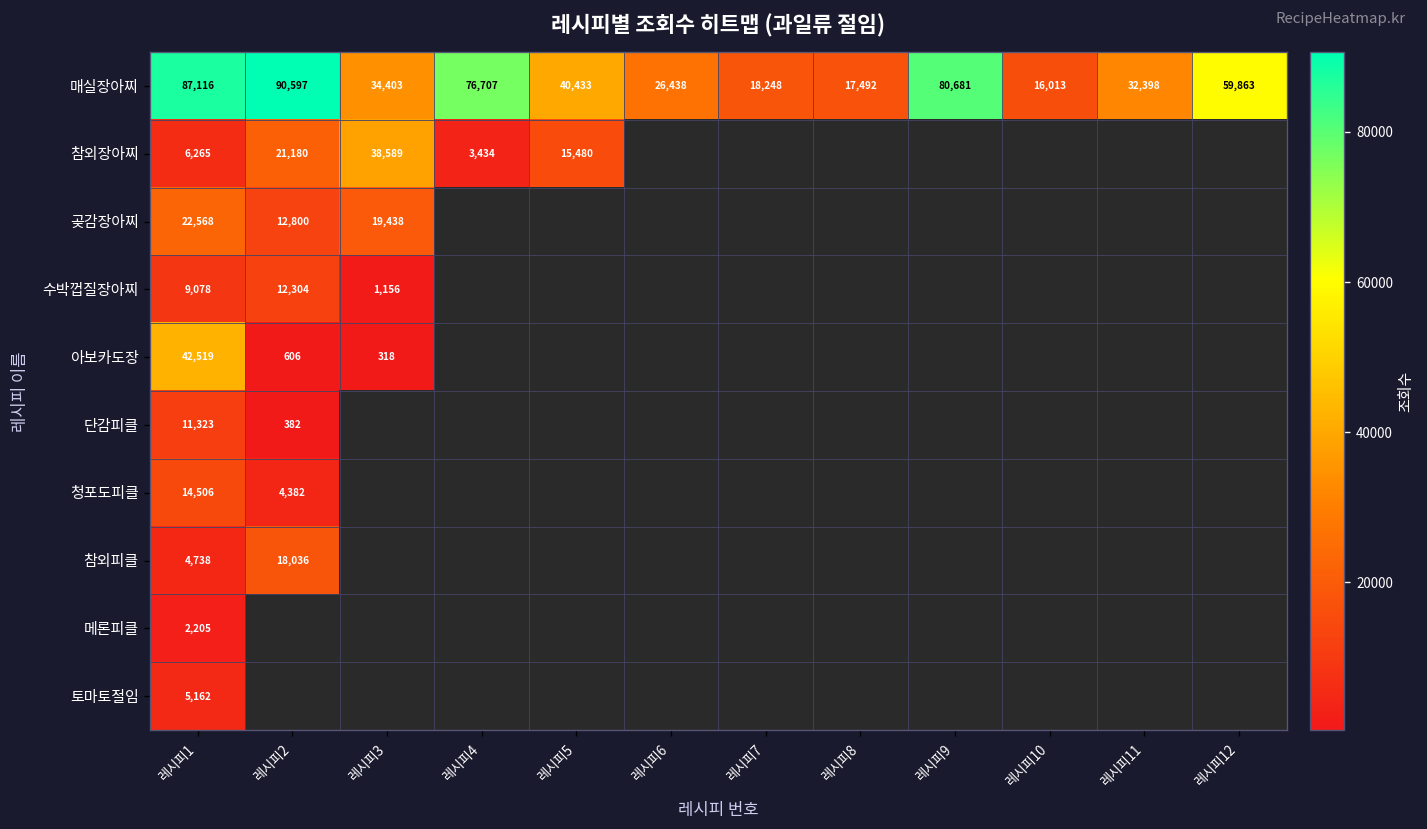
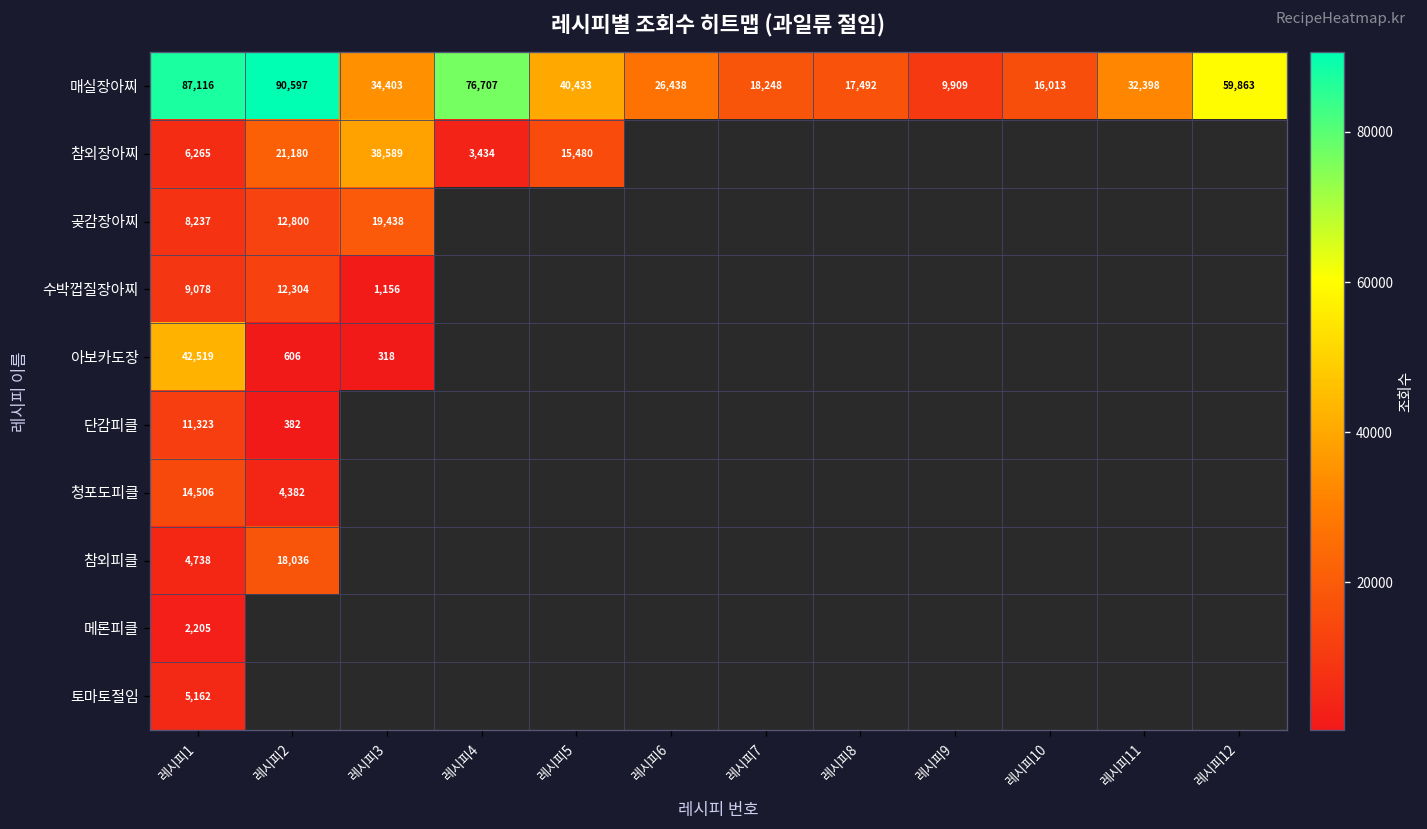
  {
    "매실장아찌": {
      "레시피1": "87,116",
      "레시피2": "90,597",
      "레시피3": "34,403",
      "레시피4": "76,707",
      "레시피5": "40,433",
      "레시피6": "26,438",
      "레시피7": "18,248",
      "레시피8": "17,492",
-     "레시피9": "80,681",
+     "레시피9": "9,909",
      "레시피10": "16,013",
      "레시피11": "32,398",
      "레시피12": "59,863"
    },
    "참외장아찌": {
      "레시피1": "6,265",
      "레시피2": "21,180",
      "레시피3": "38,589",
      "레시피4": "3,434",
      "레시피5": "15,480"
    },
    "곶감장아찌": {
-     "레시피1": "22,568",
+     "레시피1": "8,237",
      "레시피2": "12,800",
      "레시피3": "19,438"
    },
    "수박껍질장아찌": {
      "레시피1": "9,078",
      "레시피2": "12,304",
      "레시피3": "1,156"
    },
    "아보카도장": {
      "레시피1": "42,519",
      "레시피2": "606",
      "레시피3": "318"
    },
    "단감피클": {
      "레시피1": "11,323",
      "레시피2": "382"
    },
    "청포도피클": {
      "레시피1": "14,506",
      "레시피2": "4,382"
    },
    "참외피클": {
      "레시피1": "4,738",
      "레시피2": "18,036"
    },
    "메론피클": {
      "레시피1": "2,205"
    },
    "토마토절임": {
      "레시피1": "5,162"
    }
  }
